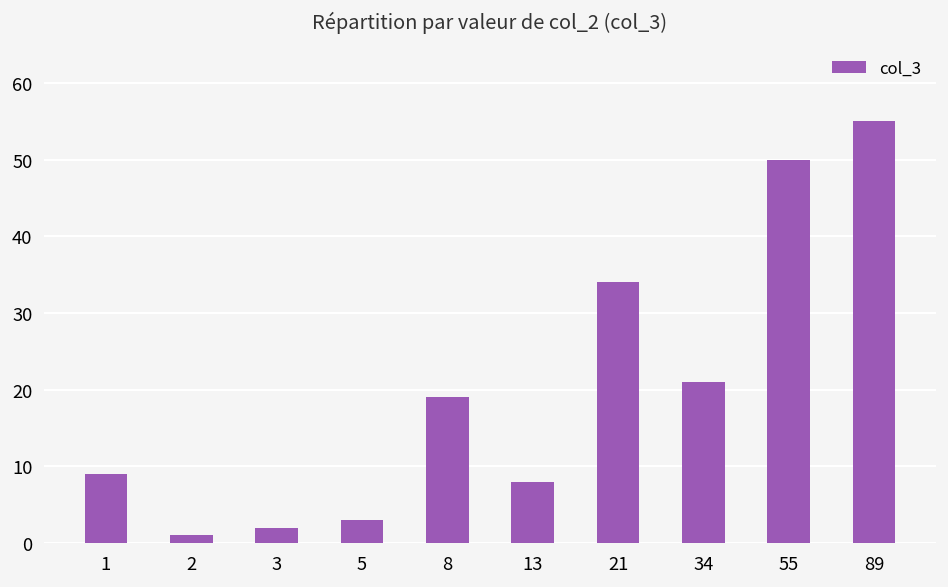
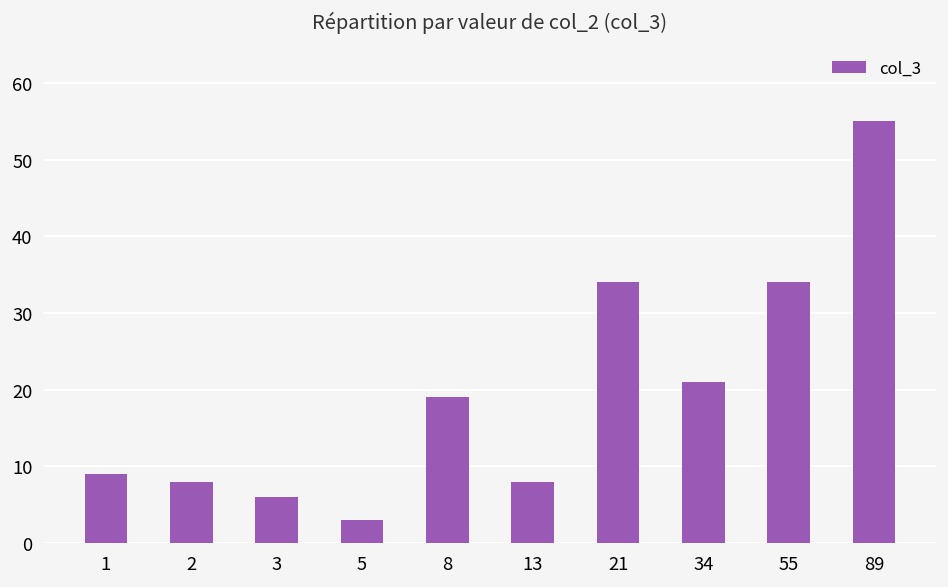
  {
    "1": 9,
-   "2": 1,
-   "3": 2,
+   "2": 8,
+   "3": 6,
    "5": 3,
    "8": 19,
    "13": 8,
    "21": 34,
    "34": 21,
-   "55": 50,
+   "55": 34,
    "89": 55
  }
